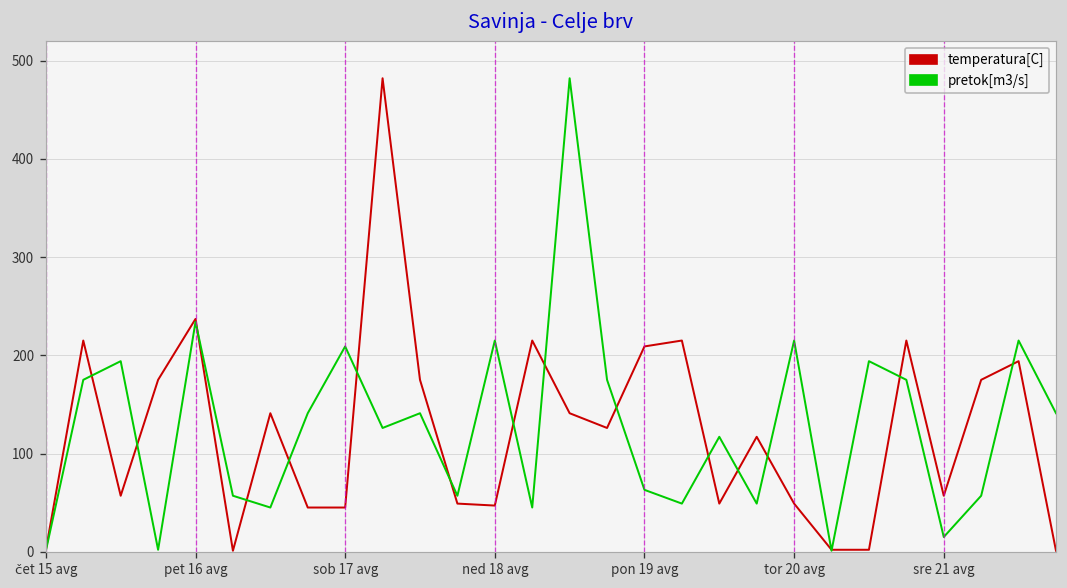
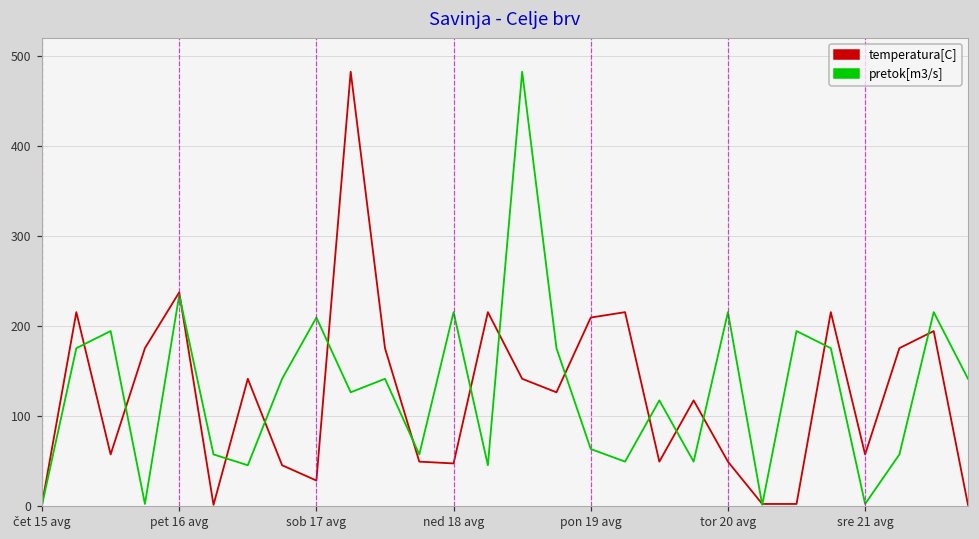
  {
    "temperatura[C]": {
-     "sob 17 avg": 50,
+     "sob 17 avg": 30,
      "ned 18 avg": 50,
      "pon 19 avg": 210,
      "tor 20 avg": 50,
      "sre 21 avg": 60
    },
    "pretok[m3/s]": {
      "sob 17 avg": 210,
      "ned 18 avg": 220,
      "pon 19 avg": 60,
      "tor 20 avg": 220,
-     "sre 21 avg": 20
+     "sre 21 avg": 0
    }
  }
